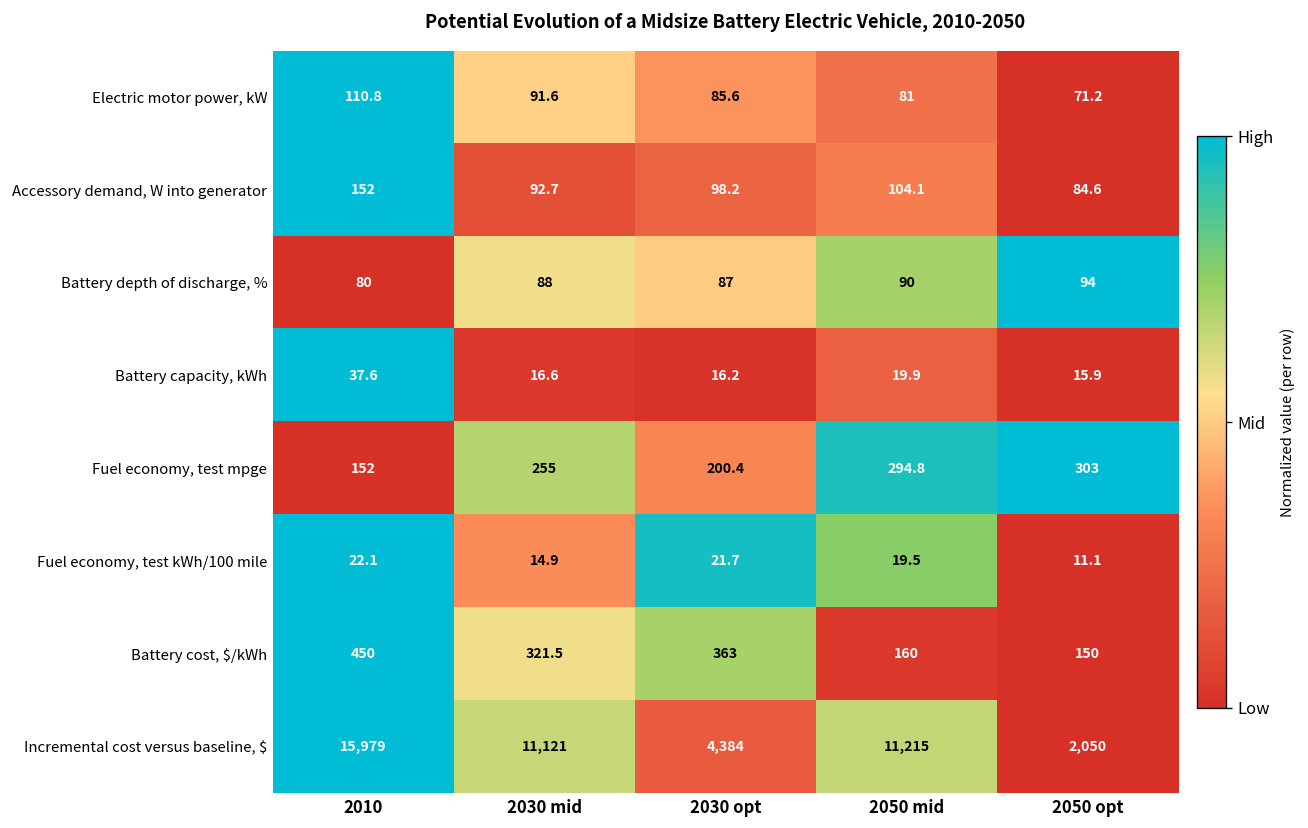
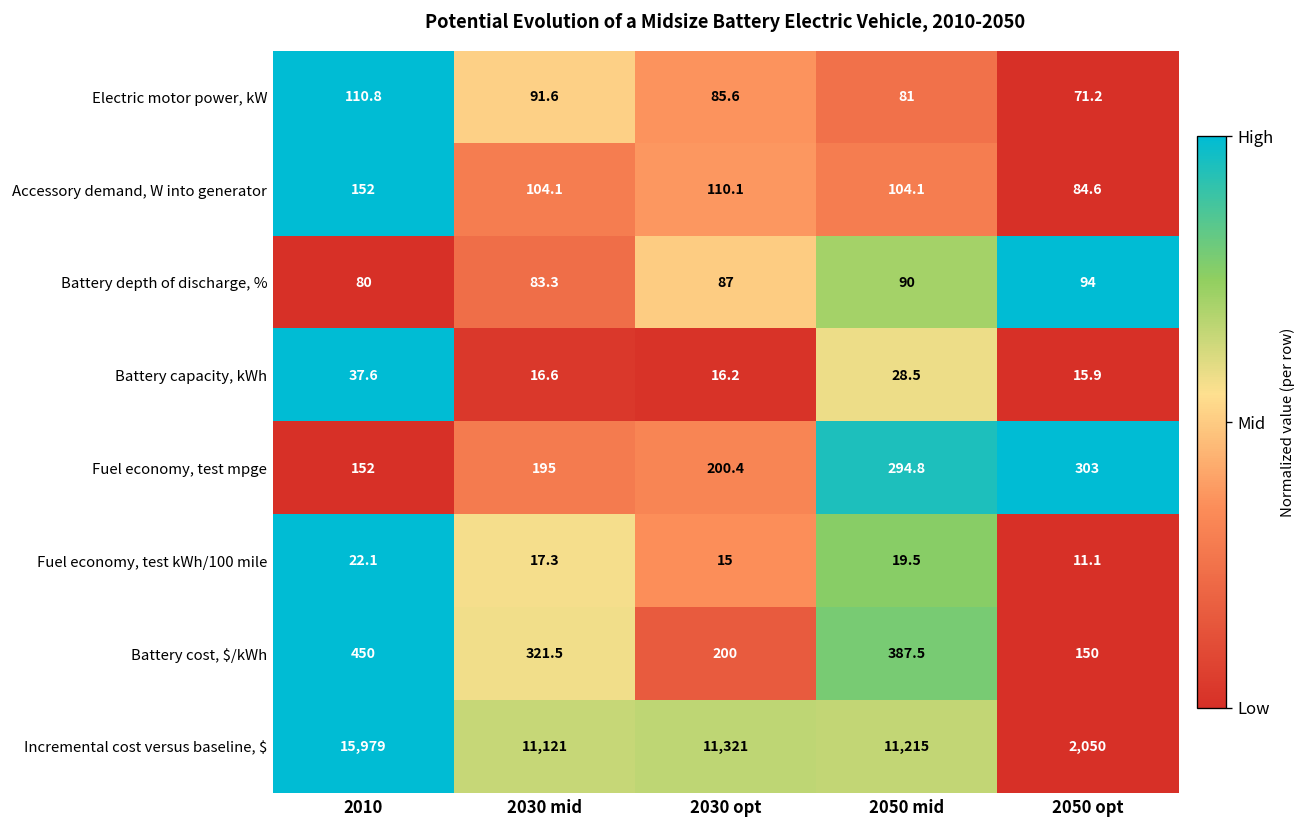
  {
    "Electric motor power, kW": {
      "2010": "110.8",
      "2030 mid": "91.6",
      "2030 opt": "85.6",
      "2050 mid": "81",
      "2050 opt": "71.2"
    },
    "Accessory demand, W into generator": {
      "2010": "152",
-     "2030 mid": "92.7",
-     "2030 opt": "98.2",
+     "2030 mid": "104.1",
+     "2030 opt": "110.1",
      "2050 mid": "104.1",
      "2050 opt": "84.6"
    },
    "Battery depth of discharge, %": {
      "2010": "80",
-     "2030 mid": "88",
+     "2030 mid": "83.3",
      "2030 opt": "87",
      "2050 mid": "90",
      "2050 opt": "94"
    },
    "Battery capacity, kWh": {
      "2010": "37.6",
      "2030 mid": "16.6",
      "2030 opt": "16.2",
-     "2050 mid": "19.9",
+     "2050 mid": "28.5",
      "2050 opt": "15.9"
    },
    "Fuel economy, test mpge": {
      "2010": "152",
-     "2030 mid": "255",
+     "2030 mid": "195",
      "2030 opt": "200.4",
      "2050 mid": "294.8",
      "2050 opt": "303"
    },
    "Fuel economy, test kWh/100 mile": {
      "2010": "22.1",
-     "2030 mid": "14.9",
-     "2030 opt": "21.7",
+     "2030 mid": "17.3",
+     "2030 opt": "15",
      "2050 mid": "19.5",
      "2050 opt": "11.1"
    },
    "Battery cost, $/kWh": {
      "2010": "450",
      "2030 mid": "321.5",
-     "2030 opt": "363",
-     "2050 mid": "160",
+     "2030 opt": "200",
+     "2050 mid": "387.5",
      "2050 opt": "150"
    },
    "Incremental cost versus baseline, $": {
      "2010": "15,979",
      "2030 mid": "11,121",
-     "2030 opt": "4,384",
+     "2030 opt": "11,321",
      "2050 mid": "11,215",
      "2050 opt": "2,050"
    }
  }
